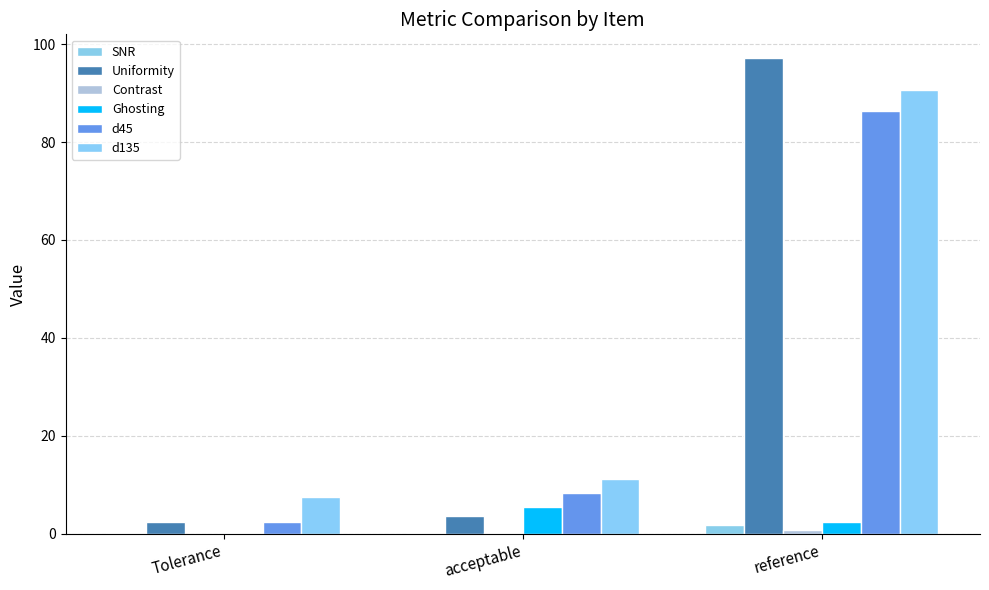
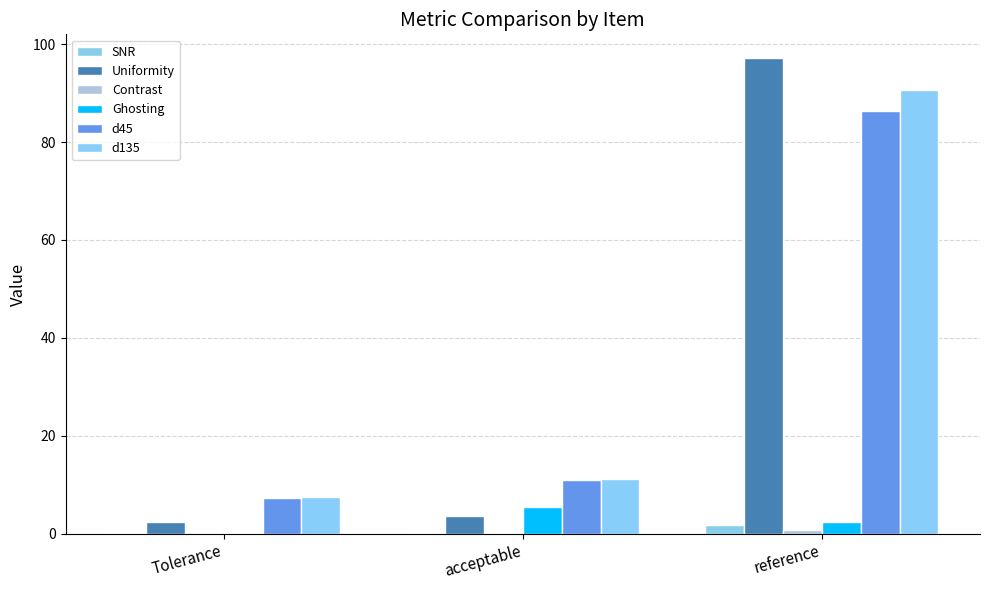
  {
    "Uniformity": {
      "Tolerance": 2,
      "acceptable": 4,
      "reference": 97
    },
    "Ghosting": {
      "acceptable": 5,
      "reference": 2
    },
    "d45": {
-     "Tolerance": 2,
-     "acceptable": 8,
+     "Tolerance": 7,
+     "acceptable": 11,
      "reference": 86
    }
  }
